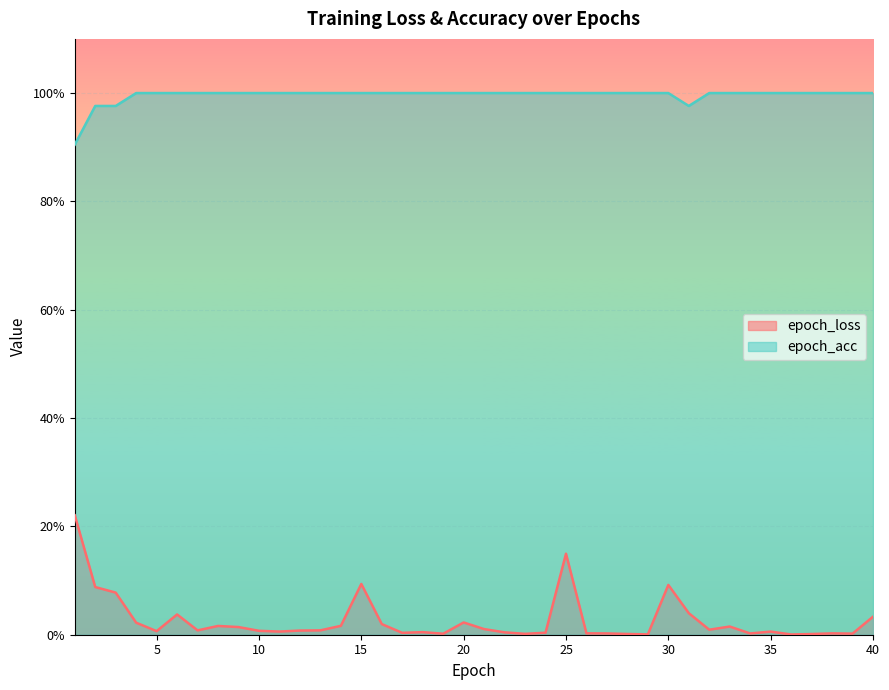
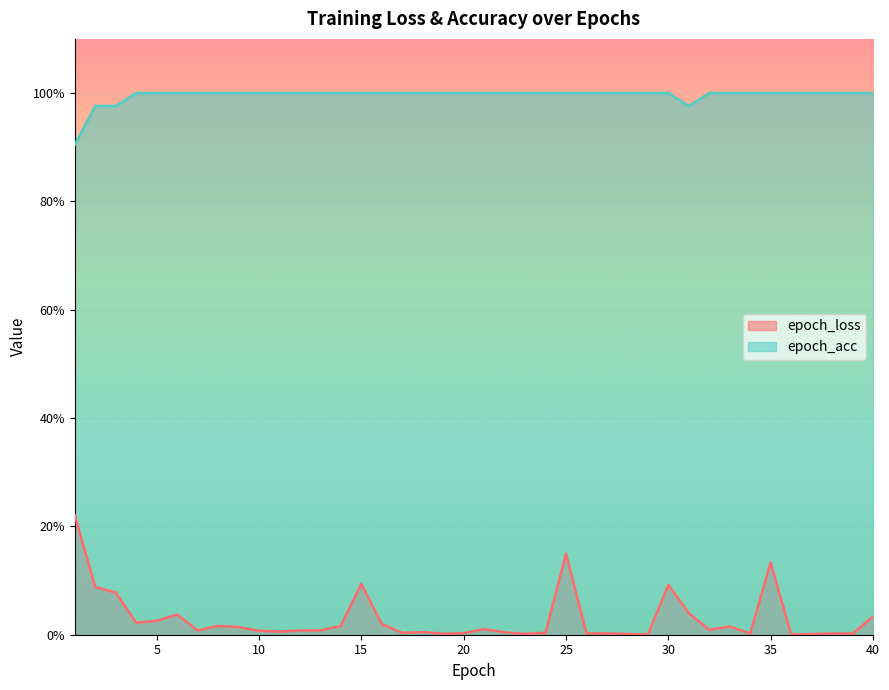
  {
    "epoch_loss": {
-     "5": "1%",
+     "5": "3%",
      "10": "1%",
      "15": "9%",
-     "20": "2%",
+     "20": "0%",
      "25": "15%",
      "30": "9%",
-     "35": "1%",
+     "35": "13%",
      "40": "3%"
    },
    "epoch_acc": {
      "5": "100%",
      "10": "100%",
      "15": "100%",
      "20": "100%",
      "25": "100%",
      "30": "100%",
      "35": "100%",
      "40": "100%"
    }
  }
